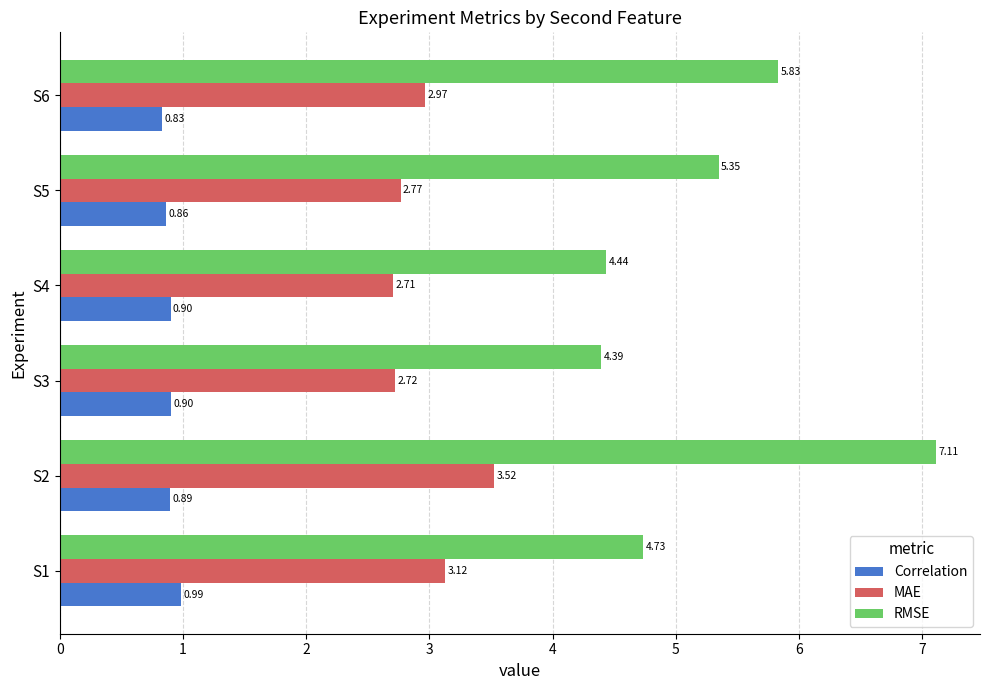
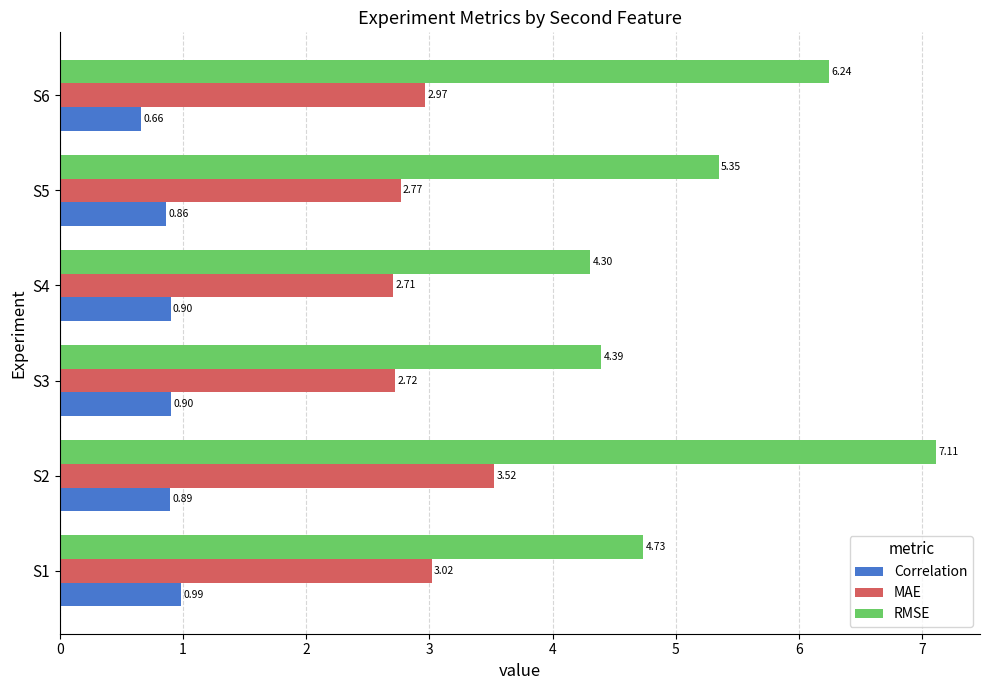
  {
    "Correlation": {
-     "S6": 0.83,
+     "S6": 0.66,
      "S5": 0.86,
      "S4": 0.90,
      "S3": 0.90,
      "S2": 0.89,
      "S1": 0.99
    },
    "MAE": {
      "S6": 2.97,
      "S5": 2.77,
      "S4": 2.71,
      "S3": 2.72,
      "S2": 3.52,
-     "S1": 3.12
+     "S1": 3.02
    },
    "RMSE": {
-     "S6": 5.83,
+     "S6": 6.24,
      "S5": 5.35,
-     "S4": 4.44,
+     "S4": 4.30,
      "S3": 4.39,
      "S2": 7.11,
      "S1": 4.73
    }
  }
